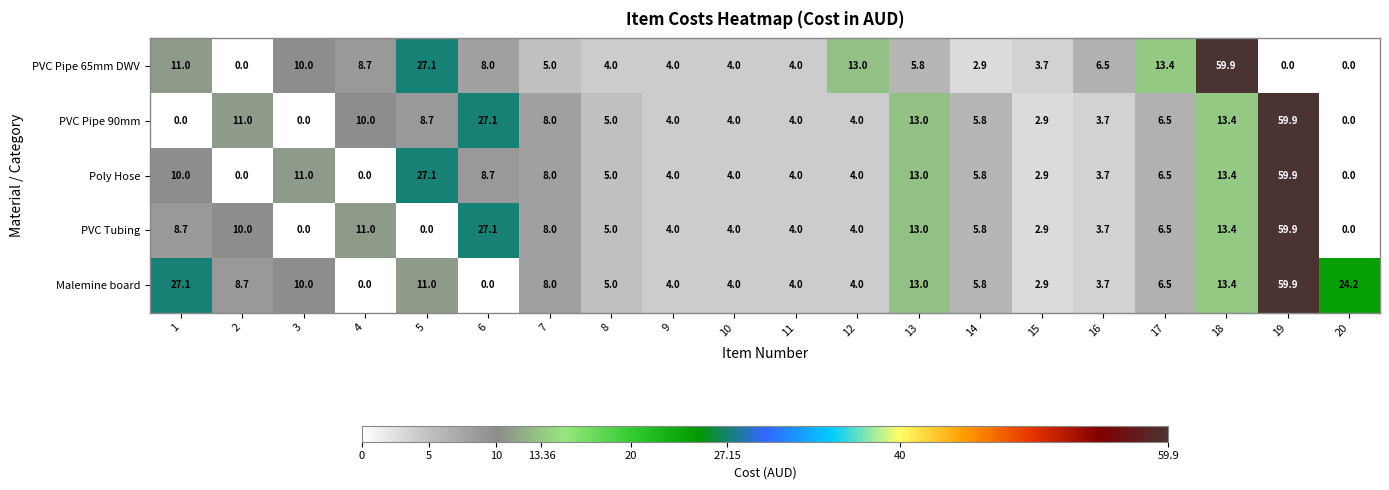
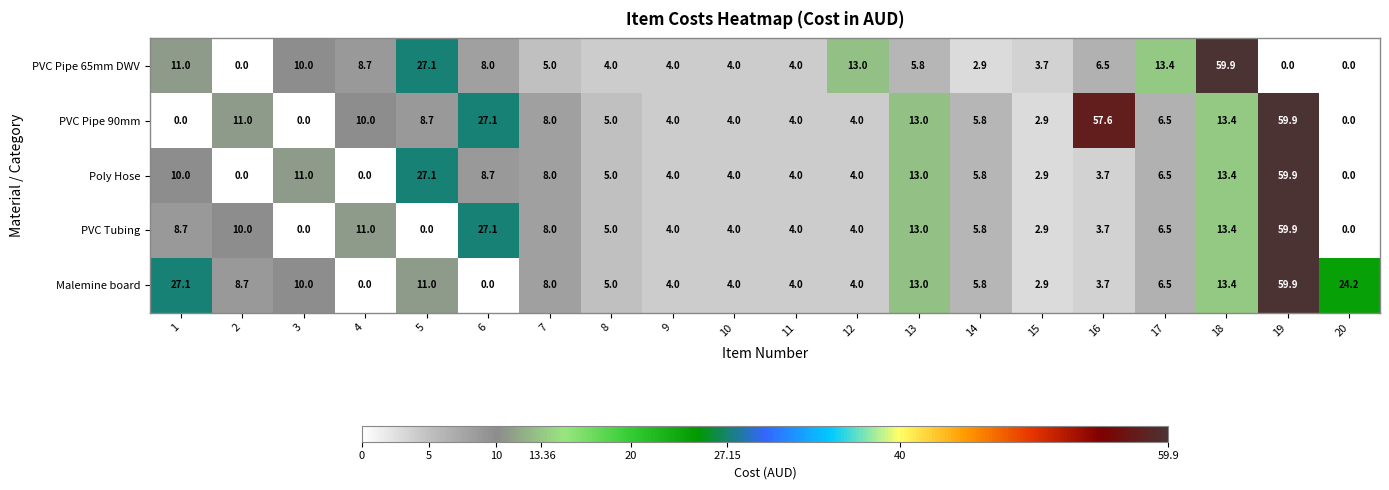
  {
    "PVC Pipe 65mm DWV": {
      "1": 11.0,
      "2": 0.0,
      "3": 10.0,
      "4": 8.7,
      "5": 27.1,
      "6": 8.0,
      "7": 5.0,
      "8": 4.0,
      "9": 4.0,
      "10": 4.0,
      "11": 4.0,
      "12": 13.0,
      "13": 5.8,
      "14": 2.9,
      "15": 3.7,
      "16": 6.5,
      "17": 13.4,
      "18": 59.9,
      "19": 0.0,
      "20": 0.0
    },
    "PVC Pipe 90mm": {
      "1": 0.0,
      "2": 11.0,
      "3": 0.0,
      "4": 10.0,
      "5": 8.7,
      "6": 27.1,
      "7": 8.0,
      "8": 5.0,
      "9": 4.0,
      "10": 4.0,
      "11": 4.0,
      "12": 4.0,
      "13": 13.0,
      "14": 5.8,
      "15": 2.9,
-     "16": 3.7,
+     "16": 57.6,
      "17": 6.5,
      "18": 13.4,
      "19": 59.9,
      "20": 0.0
    },
    "Poly Hose": {
      "1": 10.0,
      "2": 0.0,
      "3": 11.0,
      "4": 0.0,
      "5": 27.1,
      "6": 8.7,
      "7": 8.0,
      "8": 5.0,
      "9": 4.0,
      "10": 4.0,
      "11": 4.0,
      "12": 4.0,
      "13": 13.0,
      "14": 5.8,
      "15": 2.9,
      "16": 3.7,
      "17": 6.5,
      "18": 13.4,
      "19": 59.9,
      "20": 0.0
    },
    "PVC Tubing": {
      "1": 8.7,
      "2": 10.0,
      "3": 0.0,
      "4": 11.0,
      "5": 0.0,
      "6": 27.1,
      "7": 8.0,
      "8": 5.0,
      "9": 4.0,
      "10": 4.0,
      "11": 4.0,
      "12": 4.0,
      "13": 13.0,
      "14": 5.8,
      "15": 2.9,
      "16": 3.7,
      "17": 6.5,
      "18": 13.4,
      "19": 59.9,
      "20": 0.0
    },
    "Malemine board": {
      "1": 27.1,
      "2": 8.7,
      "3": 10.0,
      "4": 0.0,
      "5": 11.0,
      "6": 0.0,
      "7": 8.0,
      "8": 5.0,
      "9": 4.0,
      "10": 4.0,
      "11": 4.0,
      "12": 4.0,
      "13": 13.0,
      "14": 5.8,
      "15": 2.9,
      "16": 3.7,
      "17": 6.5,
      "18": 13.4,
      "19": 59.9,
      "20": 24.2
    }
  }
